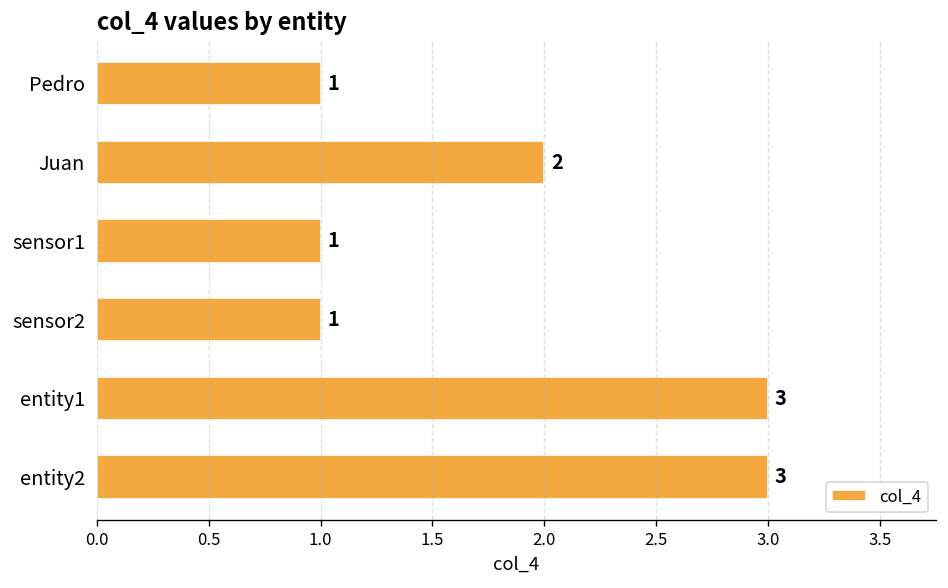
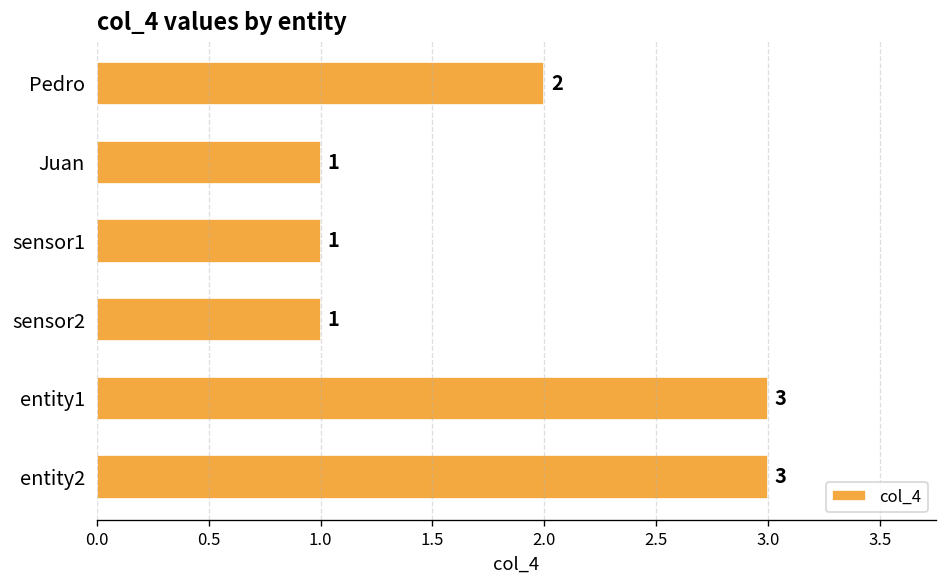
  {
-   "Pedro": 1,
-   "Juan": 2,
+   "Pedro": 2,
+   "Juan": 1,
    "sensor1": 1,
    "sensor2": 1,
    "entity1": 3,
    "entity2": 3
  }
